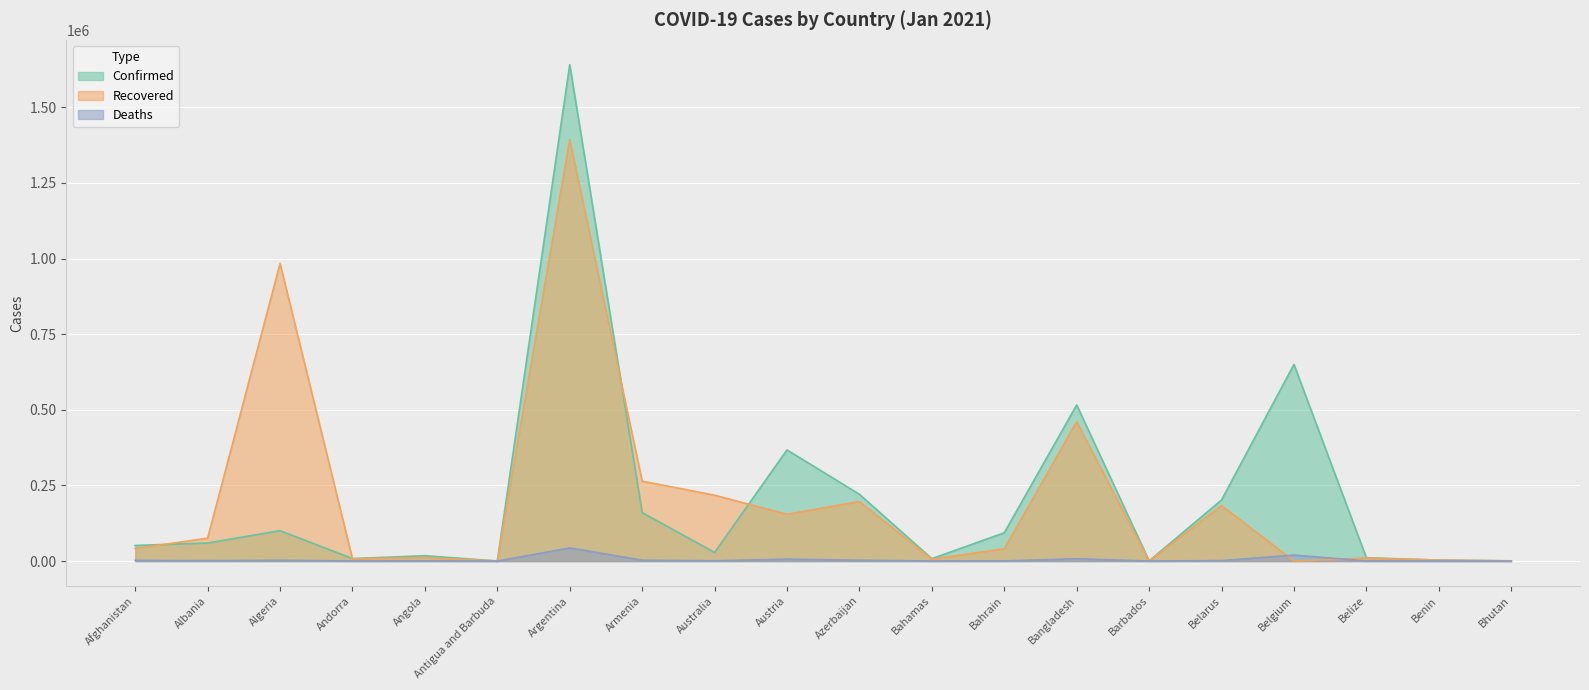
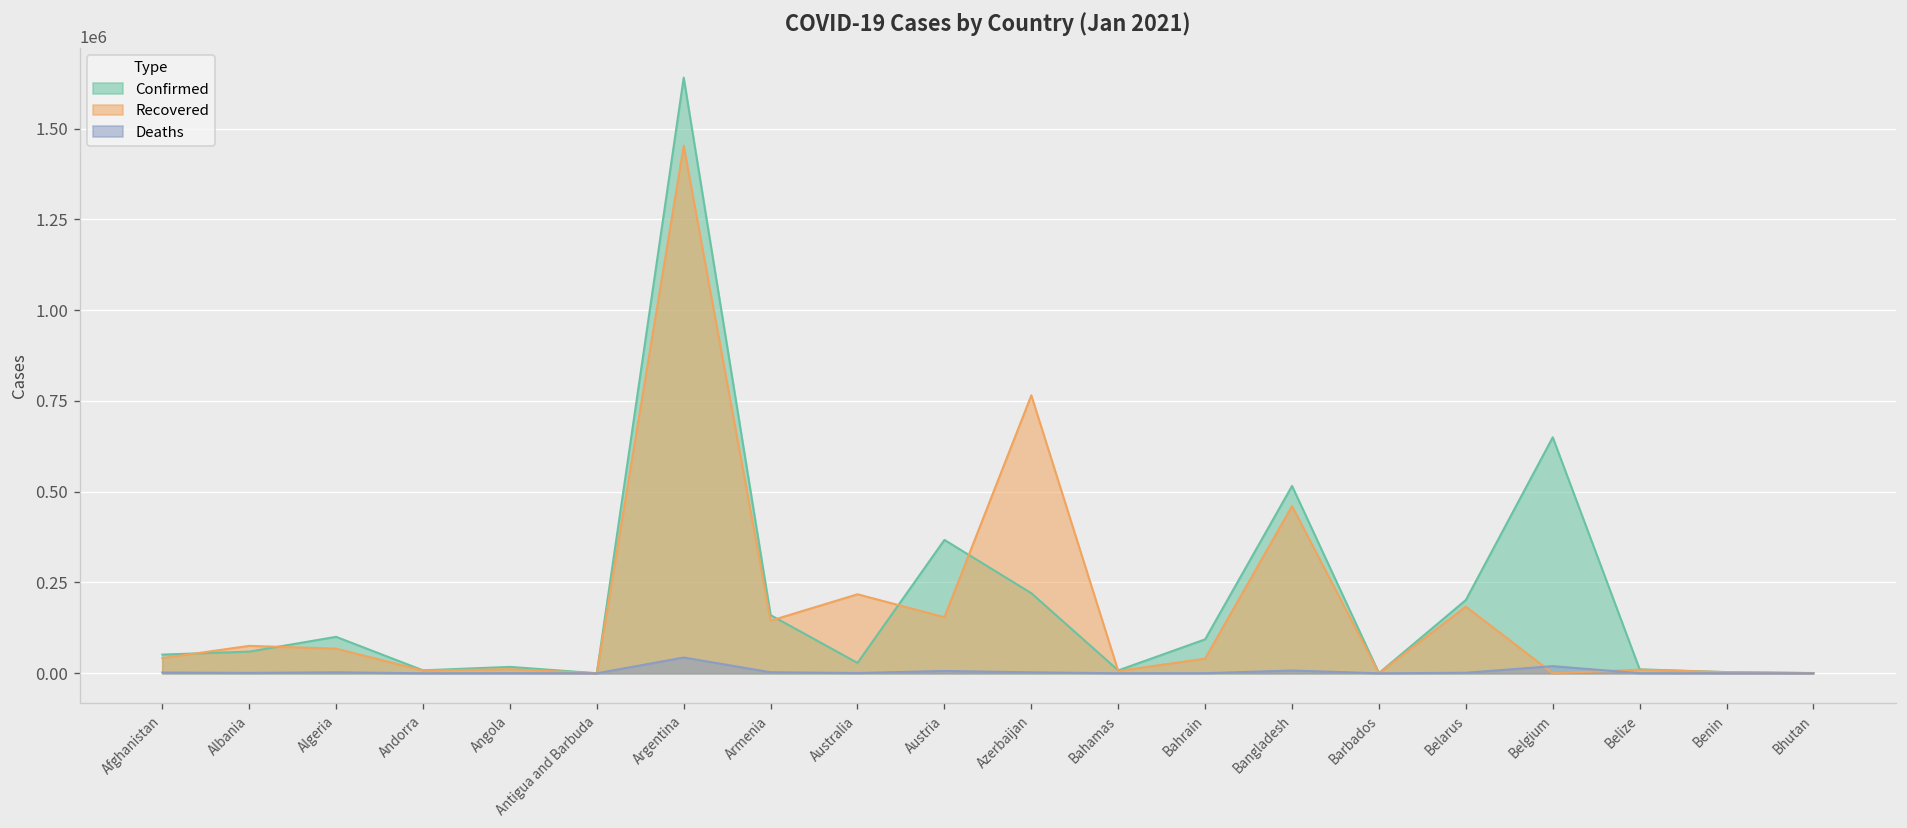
  {
    "Recovered": {
      "Afghanistan": 40000,
      "Albania": 80000,
-     "Algeria": 980000,
-     "Argentina": 1390000,
-     "Armenia": 260000,
+     "Algeria": 70000,
+     "Argentina": 1450000,
+     "Armenia": 140000,
      "Australia": 220000,
      "Austria": 150000,
-     "Azerbaijan": 200000,
+     "Azerbaijan": 770000,
      "Bahrain": 40000,
      "Bangladesh": 460000,
      "Belarus": 180000,
      "Belgium": 0
    }
  }
